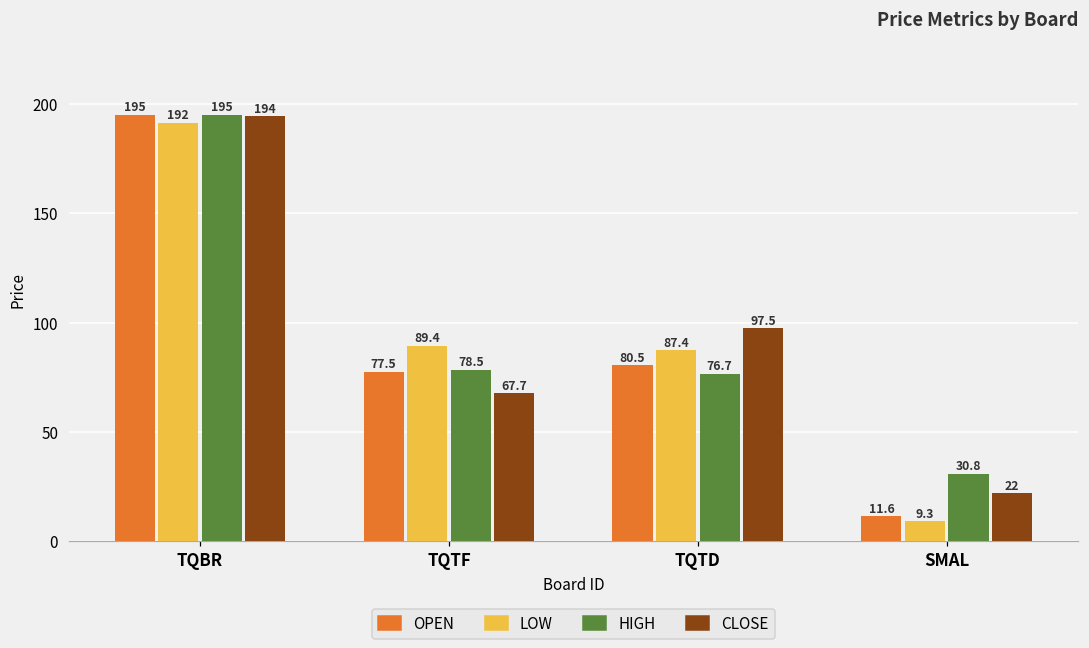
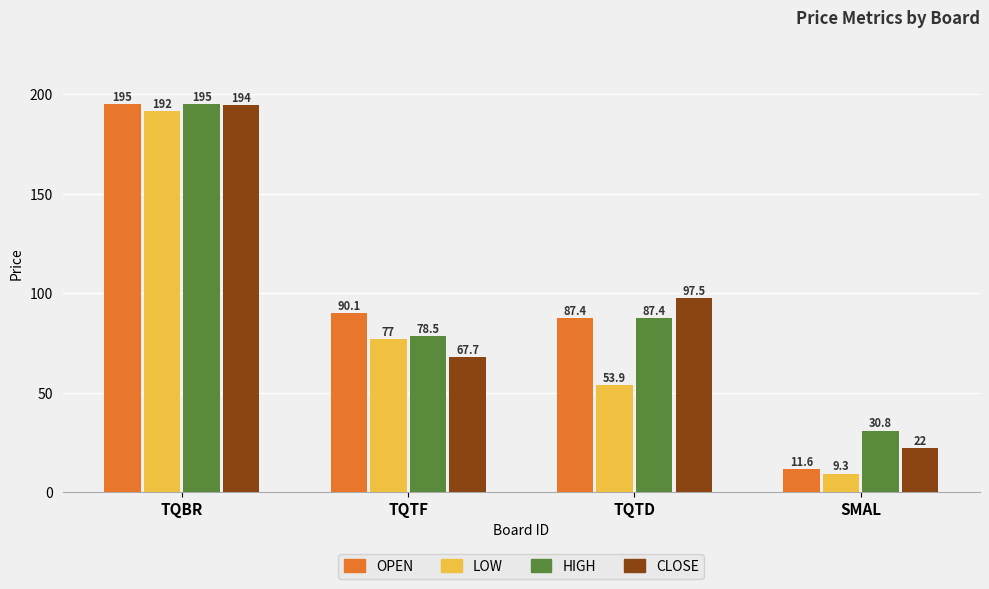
  {
    "OPEN": {
      "TQBR": 195,
-     "TQTF": 77.5,
-     "TQTD": 80.5,
+     "TQTF": 90.1,
+     "TQTD": 87.4,
      "SMAL": 11.6
    },
    "LOW": {
      "TQBR": 192,
-     "TQTF": 89.4,
-     "TQTD": 87.4,
+     "TQTF": 77,
+     "TQTD": 53.9,
      "SMAL": 9.3
    },
    "HIGH": {
      "TQBR": 195,
      "TQTF": 78.5,
-     "TQTD": 76.7,
+     "TQTD": 87.4,
      "SMAL": 30.8
    },
    "CLOSE": {
      "TQBR": 194,
      "TQTF": 67.7,
      "TQTD": 97.5,
      "SMAL": 22
    }
  }
